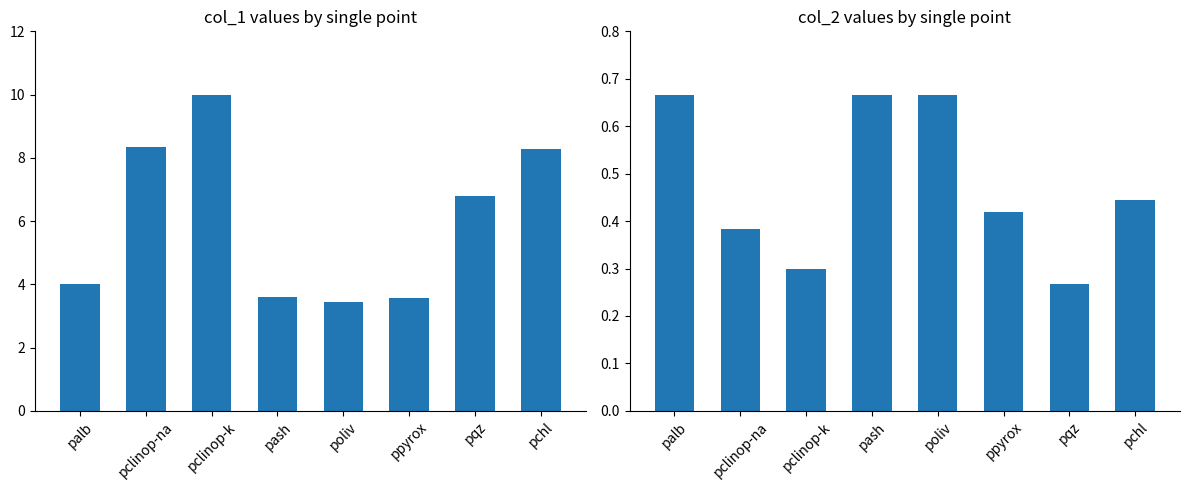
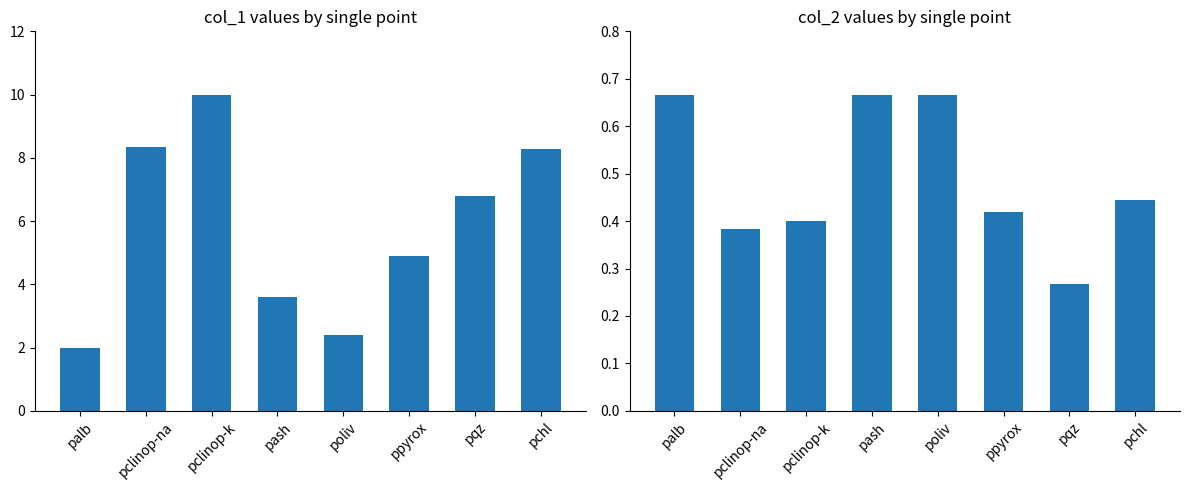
  {
    "col_1 values by single point": {
-     "palb": 4.0,
+     "palb": 2.0,
      "pclinop-na": 8.3,
      "pclinop-k": 10.0,
      "pash": 3.6,
-     "poliv": 3.4,
-     "ppyrox": 3.6,
+     "poliv": 2.4,
+     "ppyrox": 4.9,
      "pqz": 6.8,
      "pchl": 8.3
    },
    "col_2 values by single point": {
      "palb": 0.67,
      "pclinop-na": 0.38,
-     "pclinop-k": 0.3,
+     "pclinop-k": 0.4,
      "pash": 0.67,
      "poliv": 0.67,
      "ppyrox": 0.42,
      "pqz": 0.27,
      "pchl": 0.44
    }
  }
